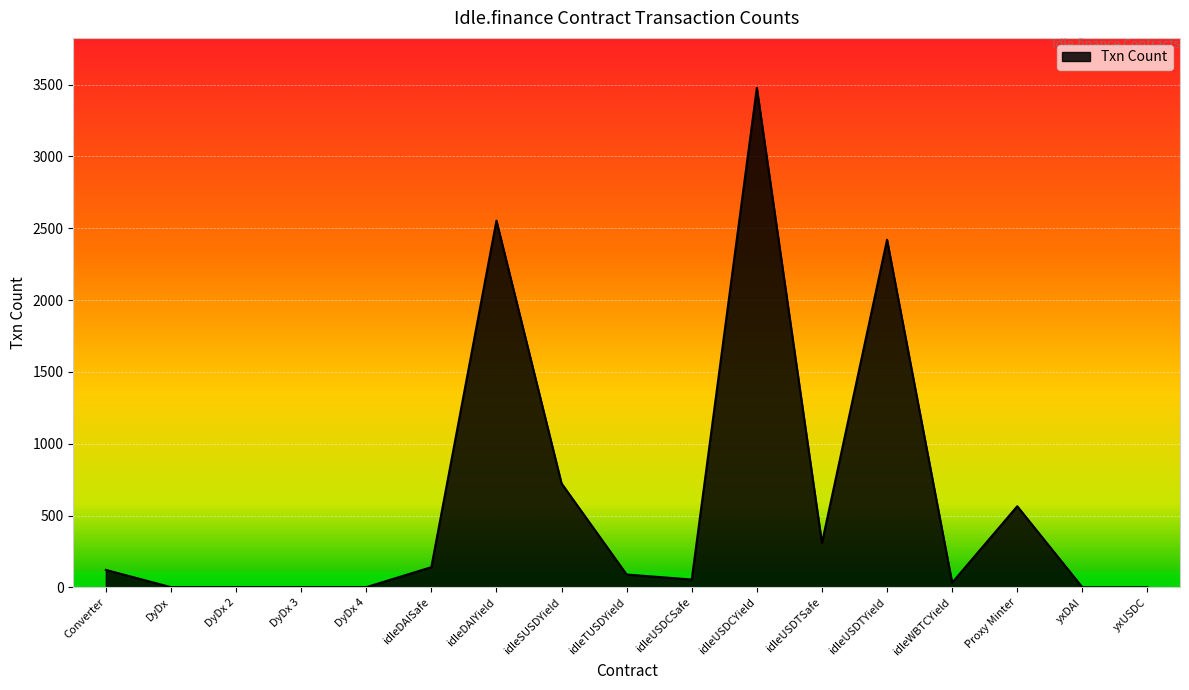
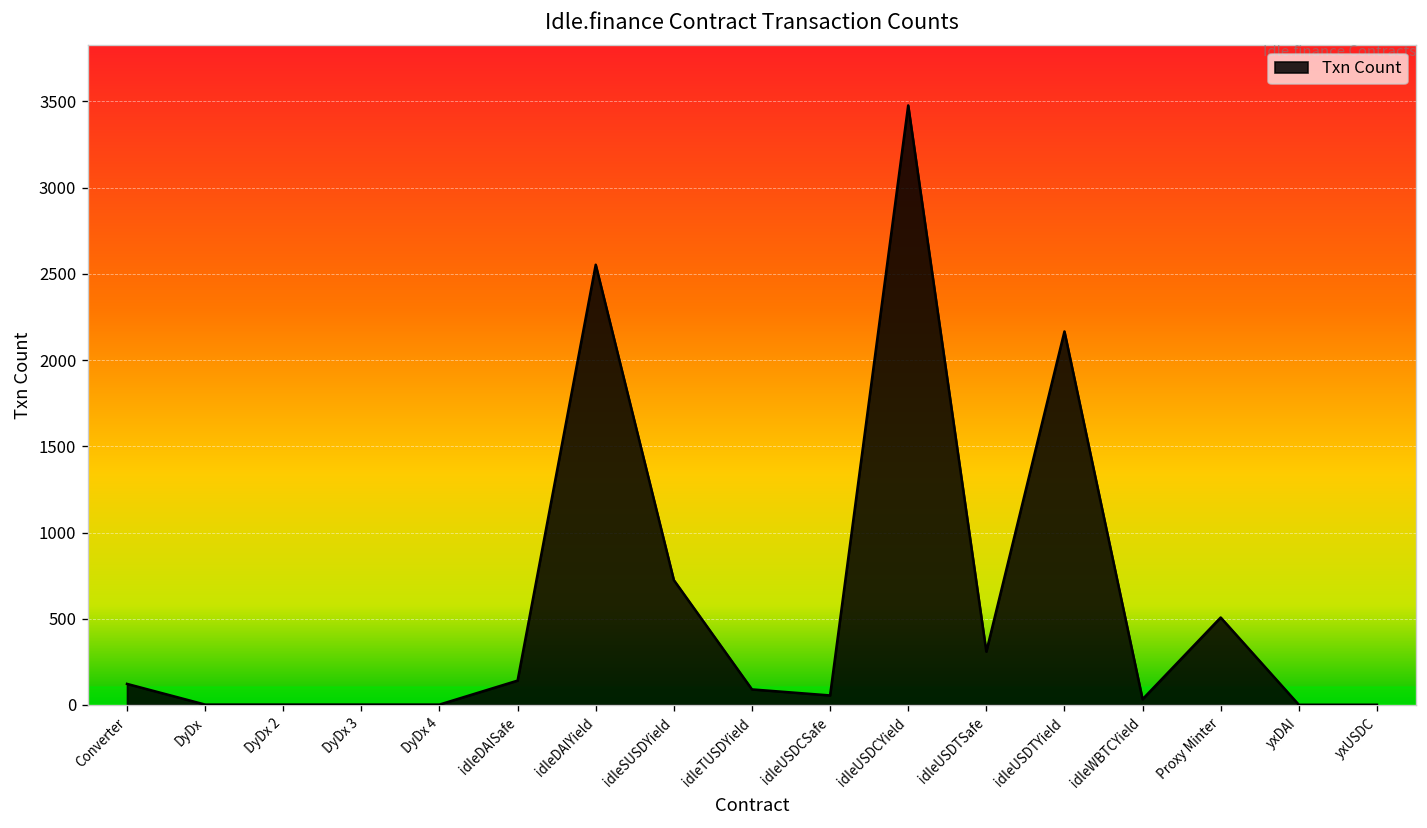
  {
    "Converter": 120,
    "idleDAISafe": 140,
    "idleDAIYield": 2550,
    "idleSUSDYield": 720,
    "idleUSDCYield": 3480,
    "idleUSDTSafe": 310,
-   "idleUSDTYield": 2420,
-   "Proxy Minter": 570
+   "idleUSDTYield": 2170,
+   "Proxy Minter": 510
  }
